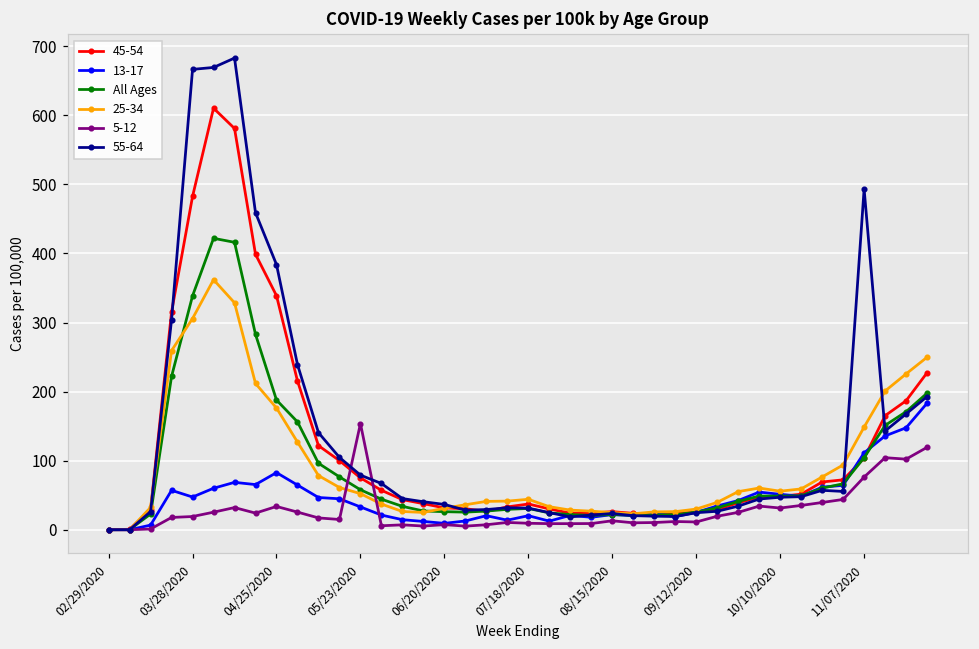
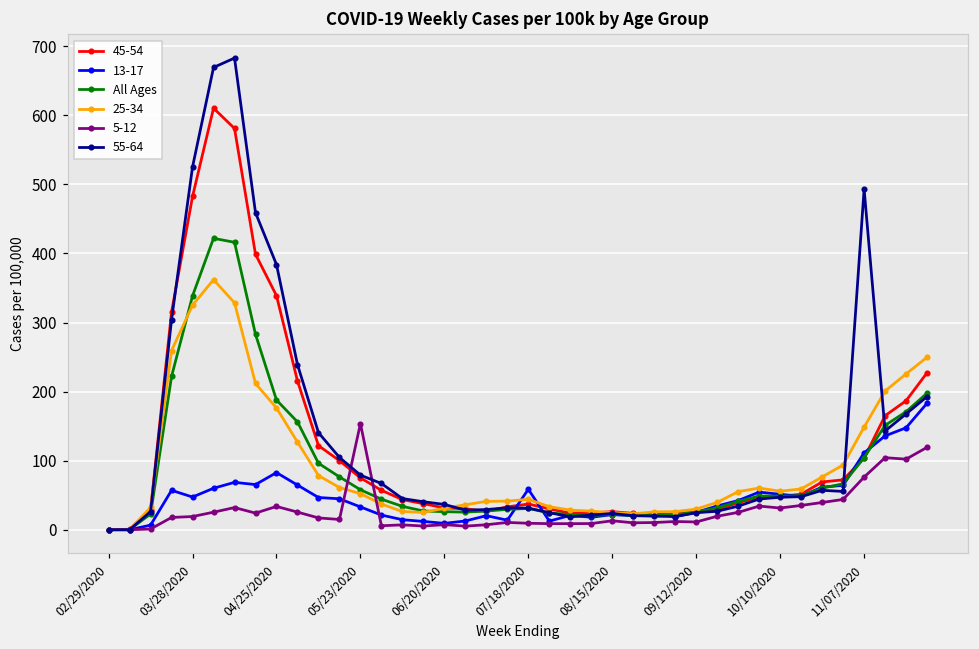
  {
    "45-54": {
      "03/28/2020": 480,
      "04/25/2020": 340,
      "07/18/2020": 40
    },
    "13-17": {
      "03/28/2020": 50,
      "04/25/2020": 80,
      "05/23/2020": 30,
-     "07/18/2020": 20,
+     "07/18/2020": 60,
      "11/07/2020": 110
    },
    "All Ages": {
      "03/28/2020": 340,
      "04/25/2020": 190,
      "05/23/2020": 60,
      "06/20/2020": 30
    },
    "25-34": {
-     "03/28/2020": 310,
+     "03/28/2020": 330,
      "04/25/2020": 180,
      "05/23/2020": 50,
      "07/18/2020": 40,
      "09/12/2020": 30,
      "10/10/2020": 60,
      "11/07/2020": 150
    },
    "5-12": {
      "03/28/2020": 20,
      "04/25/2020": 30,
      "05/23/2020": 150,
      "07/18/2020": 10,
      "08/15/2020": 10,
      "09/12/2020": 10,
      "10/10/2020": 30,
      "11/07/2020": 80
    },
    "55-64": {
-     "03/28/2020": 670,
+     "03/28/2020": 530,
      "04/25/2020": 380,
      "06/20/2020": 40,
      "11/07/2020": 490
    }
  }
